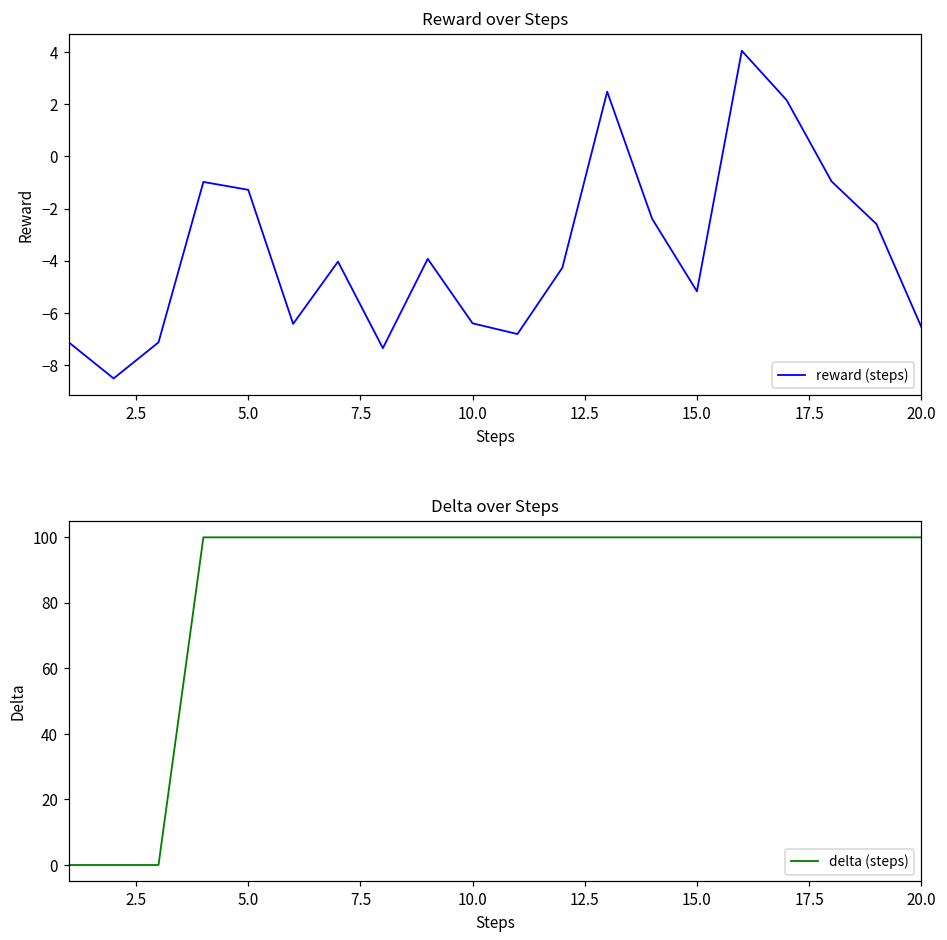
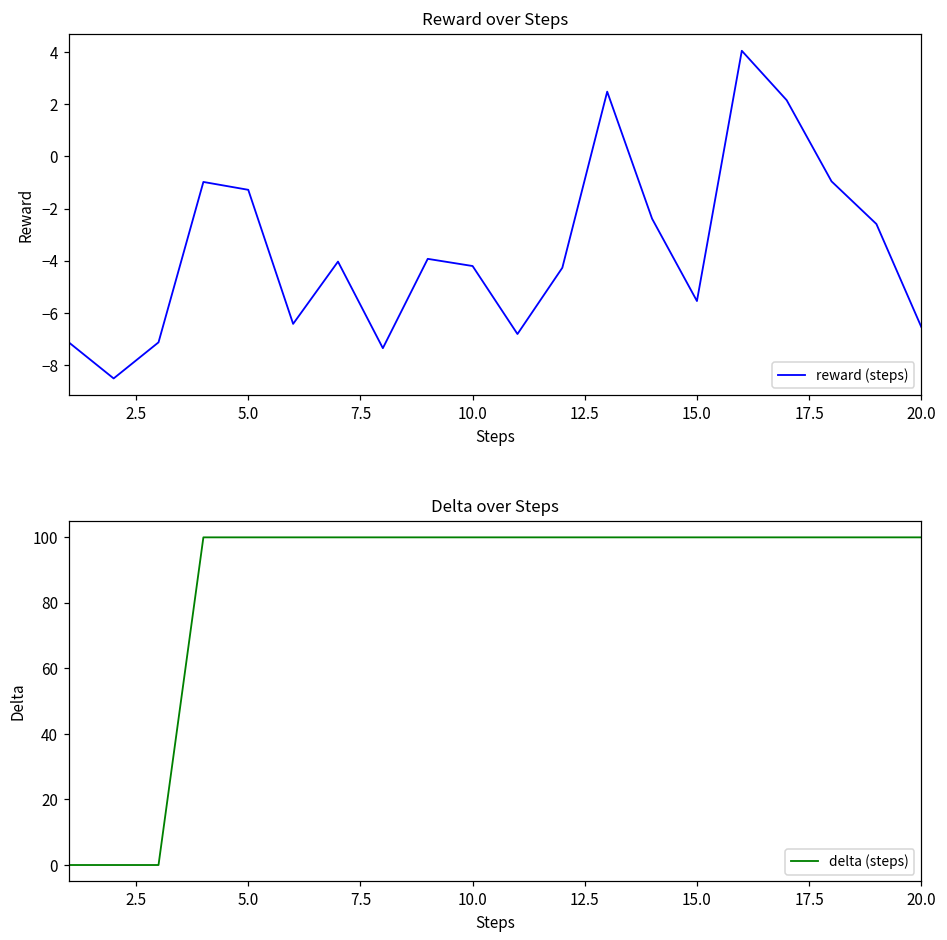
  {
    "Reward over Steps": {
      "5.0": -1.3,
-     "10.0": -6.4,
-     "15.0": -5.2,
+     "10.0": -4.2,
+     "15.0": -5.5,
      "20.0": -6.5
    },
    "Delta over Steps": {
      "5.0": 100,
      "10.0": 100,
      "15.0": 100,
      "20.0": 100
    }
  }
